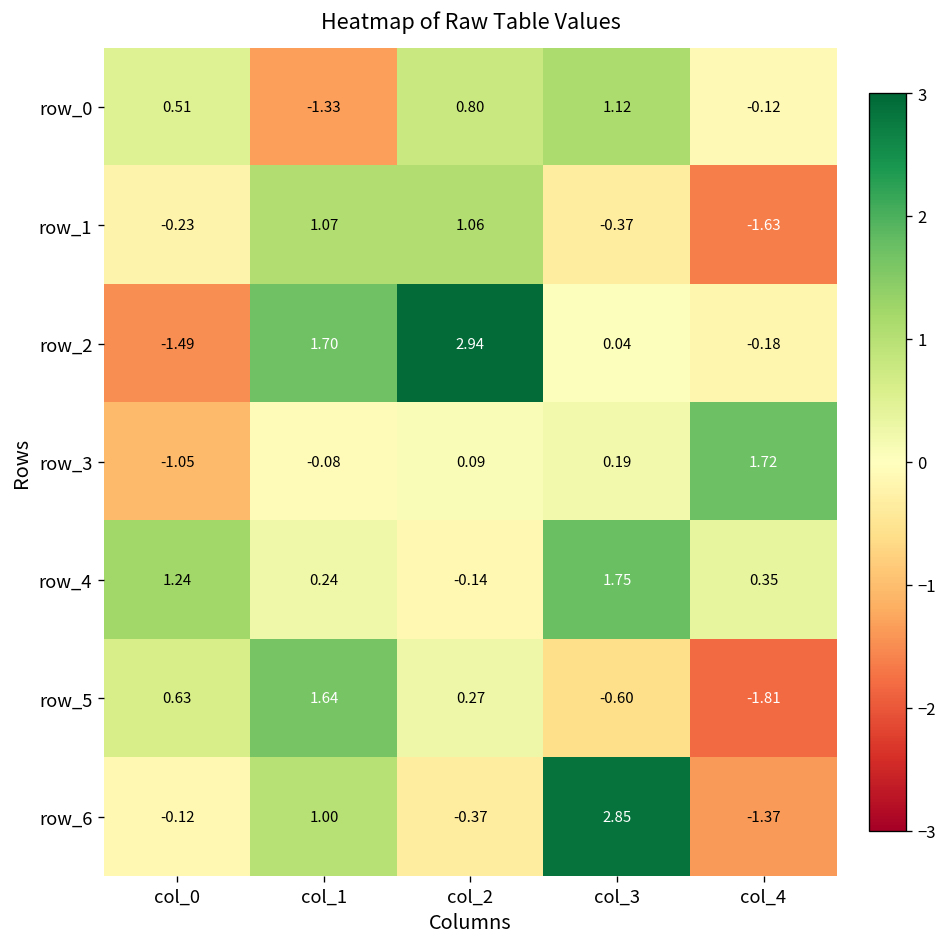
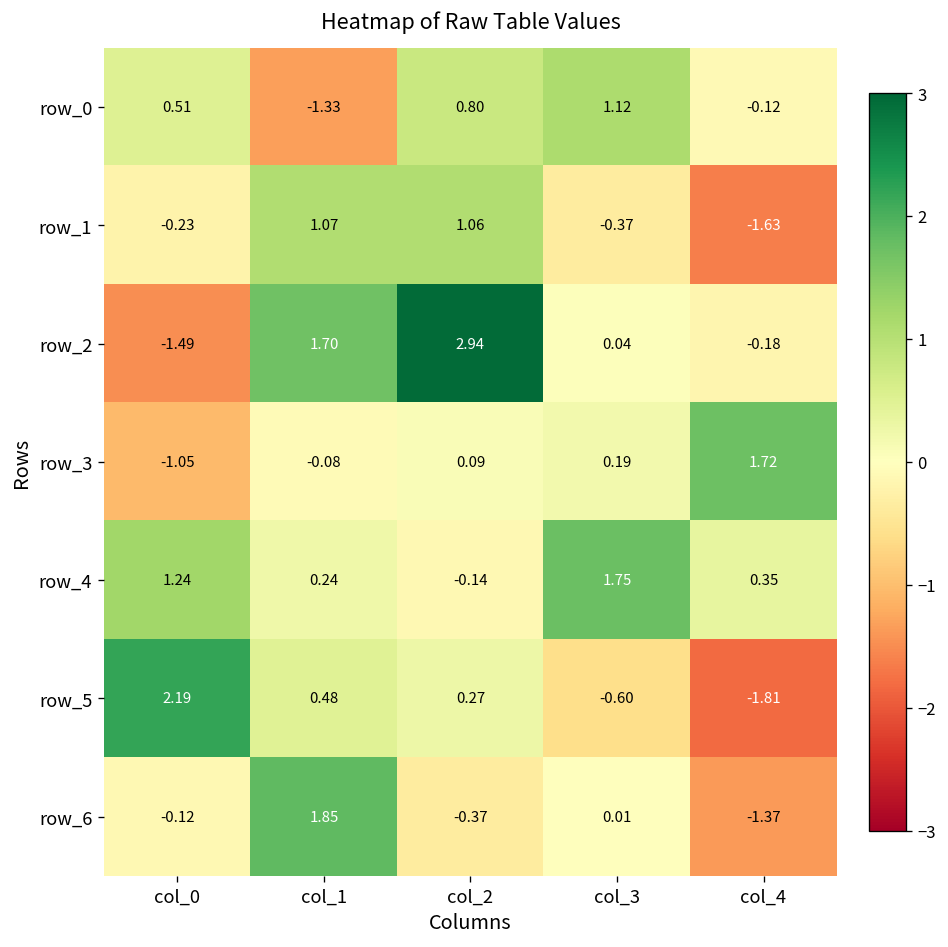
  {
    "row_0": {
      "col_0": 0.51,
      "col_1": -1.33,
      "col_2": 0.80,
      "col_3": 1.12,
      "col_4": -0.12
    },
    "row_1": {
      "col_0": -0.23,
      "col_1": 1.07,
      "col_2": 1.06,
      "col_3": -0.37,
      "col_4": -1.63
    },
    "row_2": {
      "col_0": -1.49,
      "col_1": 1.70,
      "col_2": 2.94,
      "col_3": 0.04,
      "col_4": -0.18
    },
    "row_3": {
      "col_0": -1.05,
      "col_1": -0.08,
      "col_2": 0.09,
      "col_3": 0.19,
      "col_4": 1.72
    },
    "row_4": {
      "col_0": 1.24,
      "col_1": 0.24,
      "col_2": -0.14,
      "col_3": 1.75,
      "col_4": 0.35
    },
    "row_5": {
-     "col_0": 0.63,
-     "col_1": 1.64,
+     "col_0": 2.19,
+     "col_1": 0.48,
      "col_2": 0.27,
      "col_3": -0.60,
      "col_4": -1.81
    },
    "row_6": {
      "col_0": -0.12,
-     "col_1": 1.00,
+     "col_1": 1.85,
      "col_2": -0.37,
-     "col_3": 2.85,
+     "col_3": 0.01,
      "col_4": -1.37
    }
  }
